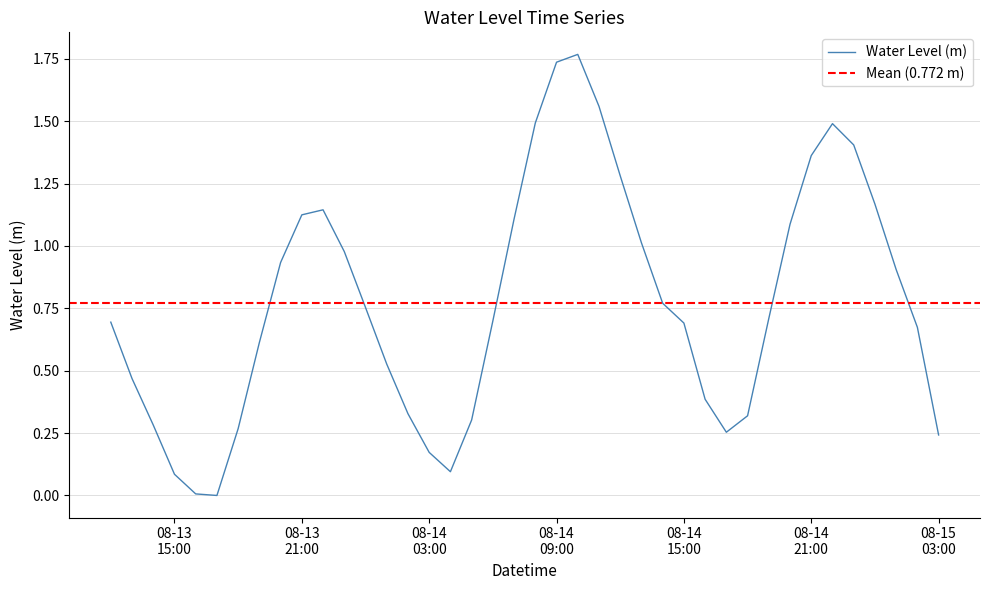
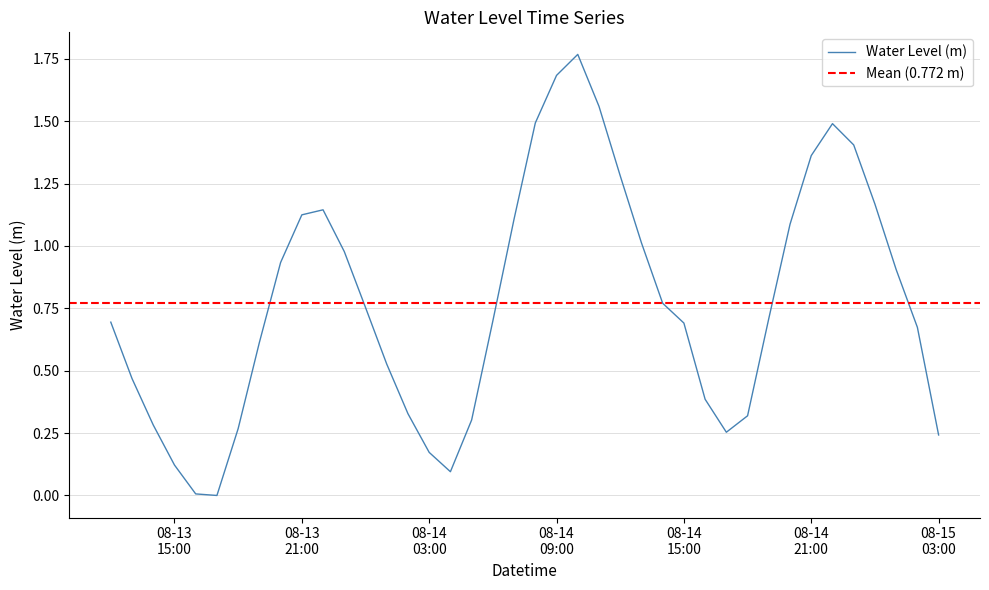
  {
-   "08-13 15:00": 0.08,
+   "08-13 15:00": 0.12,
    "08-13 21:00": 1.12,
    "08-14 03:00": 0.17,
-   "08-14 09:00": 1.74,
+   "08-14 09:00": 1.68,
    "08-14 15:00": 0.69,
    "08-14 21:00": 1.36,
    "08-15 03:00": 0.24
  }
